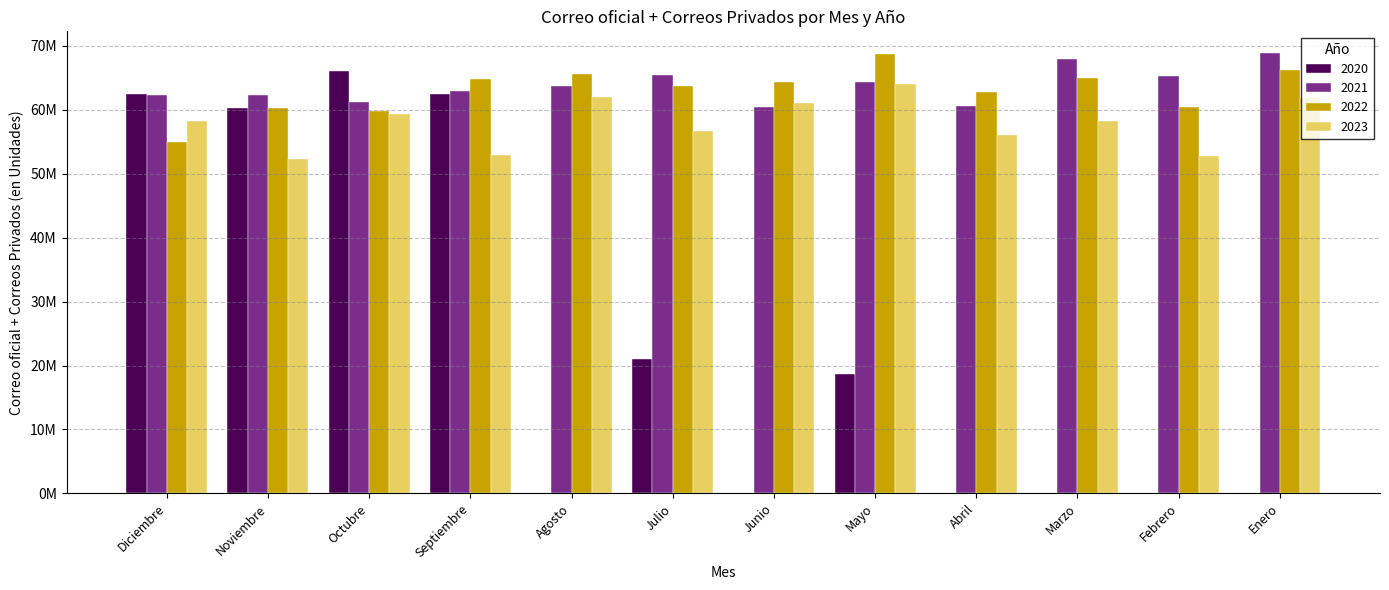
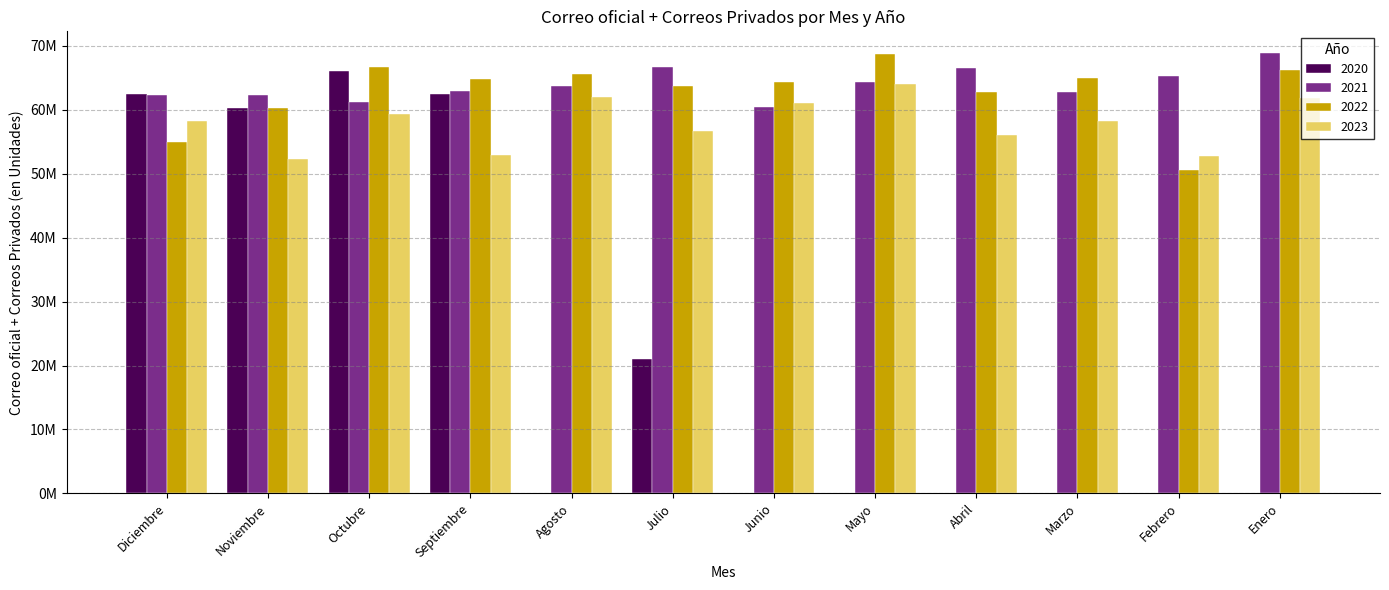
  {
    "2020": {
      "Diciembre": 62000000,
      "Noviembre": 60000000,
      "Octubre": 66000000,
      "Septiembre": 63000000,
      "Agosto": 0,
      "Julio": 21000000,
      "Junio": 0,
-     "Mayo": 19000000,
+     "Mayo": 0,
      "Abril": 0,
      "Marzo": 0,
      "Febrero": 0,
      "Enero": 0
    },
    "2021": {
      "Diciembre": 62000000,
      "Noviembre": 62000000,
      "Octubre": 61000000,
      "Septiembre": 63000000,
      "Agosto": 64000000,
-     "Julio": 65000000,
+     "Julio": 67000000,
      "Junio": 60000000,
      "Mayo": 64000000,
-     "Abril": 61000000,
-     "Marzo": 68000000,
+     "Abril": 67000000,
+     "Marzo": 63000000,
      "Febrero": 65000000,
      "Enero": 69000000
    },
    "2022": {
      "Diciembre": 55000000,
      "Noviembre": 60000000,
-     "Octubre": 60000000,
+     "Octubre": 67000000,
      "Septiembre": 65000000,
      "Agosto": 66000000,
      "Julio": 64000000,
      "Junio": 64000000,
      "Mayo": 69000000,
      "Abril": 63000000,
      "Marzo": 65000000,
-     "Febrero": 60000000,
+     "Febrero": 51000000,
      "Enero": 66000000
    },
    "2023": {
      "Diciembre": 58000000,
      "Noviembre": 52000000,
      "Octubre": 59000000,
      "Septiembre": 53000000,
      "Agosto": 62000000,
      "Julio": 57000000,
      "Junio": 61000000,
      "Mayo": 64000000,
      "Abril": 56000000,
      "Marzo": 58000000,
      "Febrero": 53000000
    }
  }
